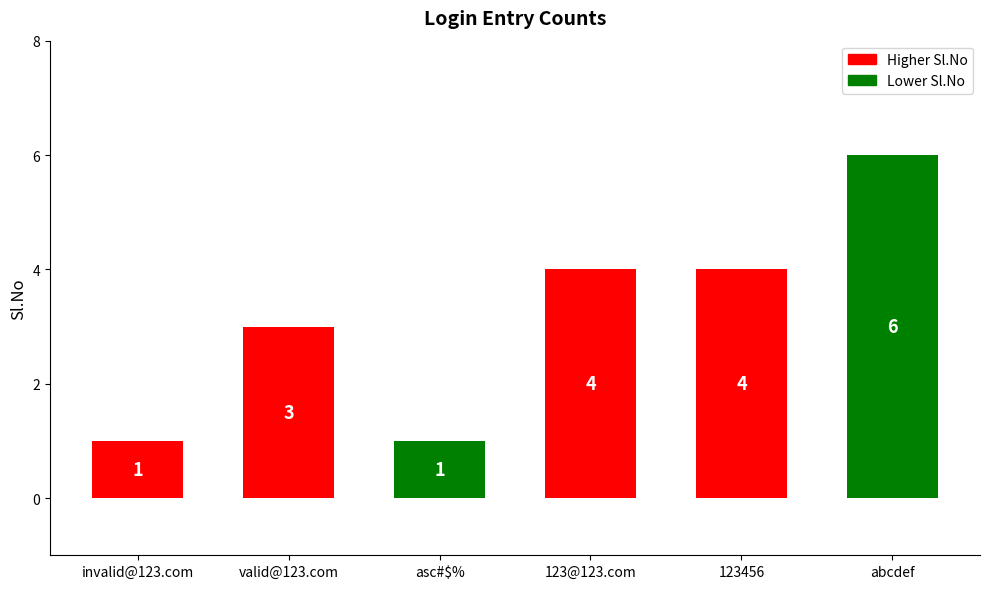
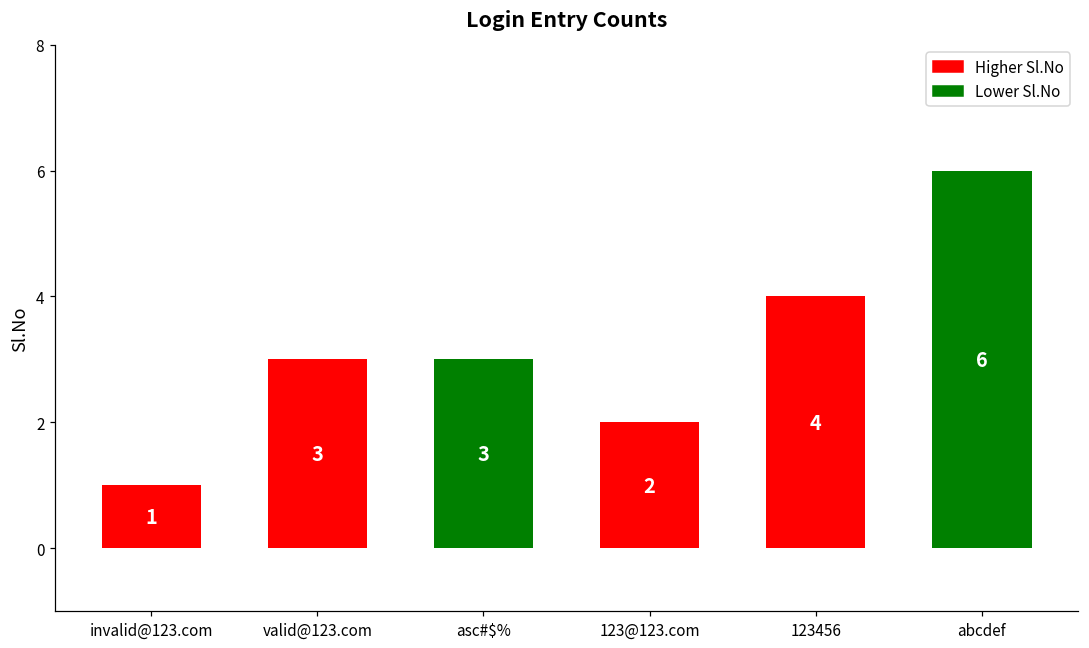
  {
    "invalid@123.com": 1,
    "valid@123.com": 3,
-   "asc#$%": 1,
-   "123@123.com": 4,
+   "asc#$%": 3,
+   "123@123.com": 2,
    "123456": 4,
    "abcdef": 6
  }
